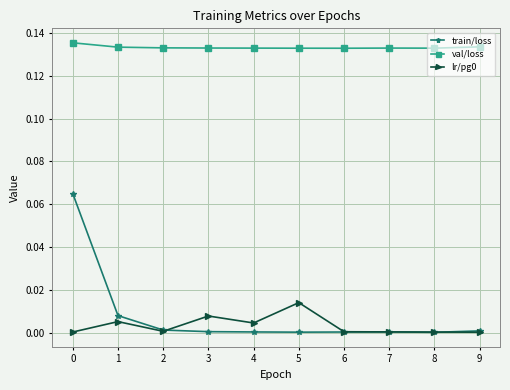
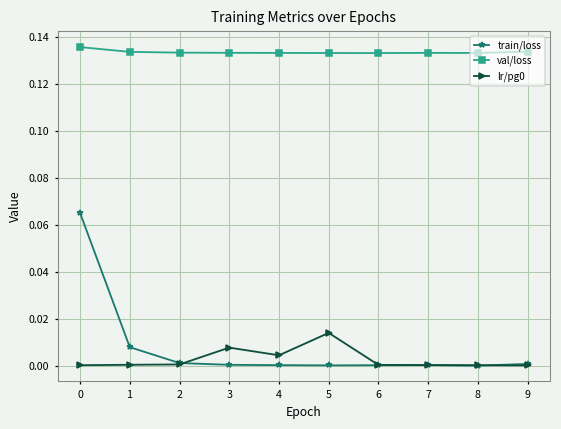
  {
    "lr/pg0": {
      "0": 0.000,
-     "1": 0.005,
+     "1": 0.000,
      "3": 0.008,
      "4": 0.004,
      "5": 0.014
    }
  }
